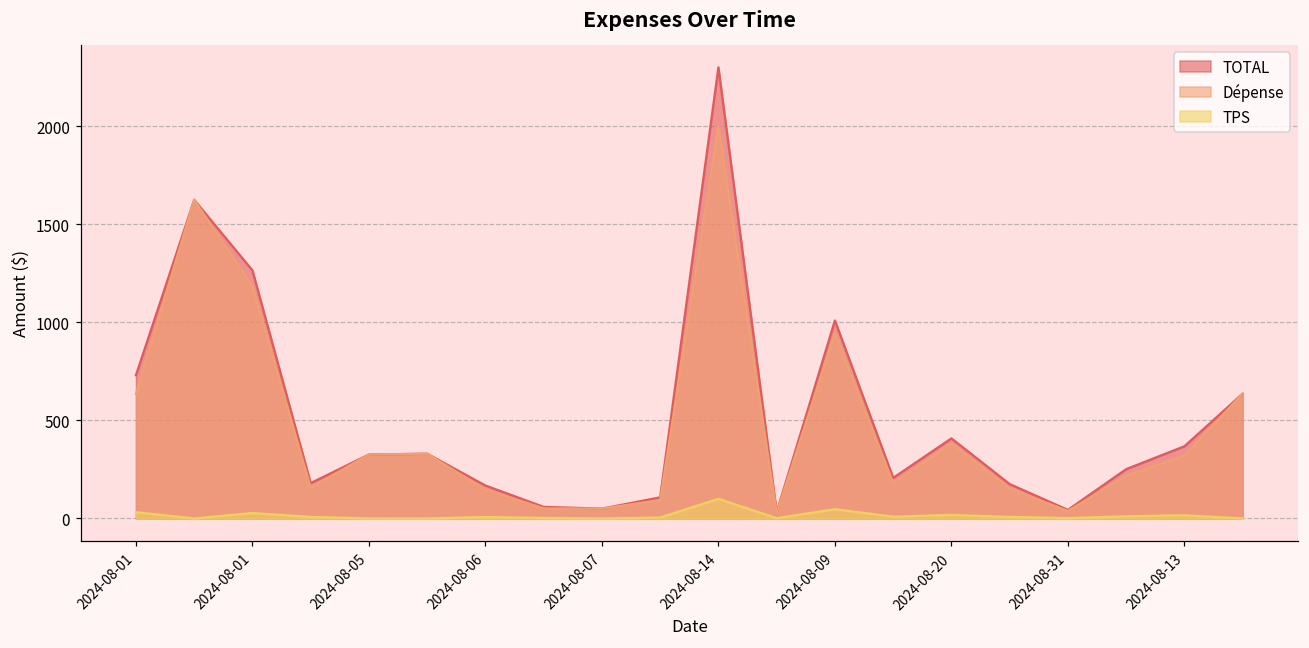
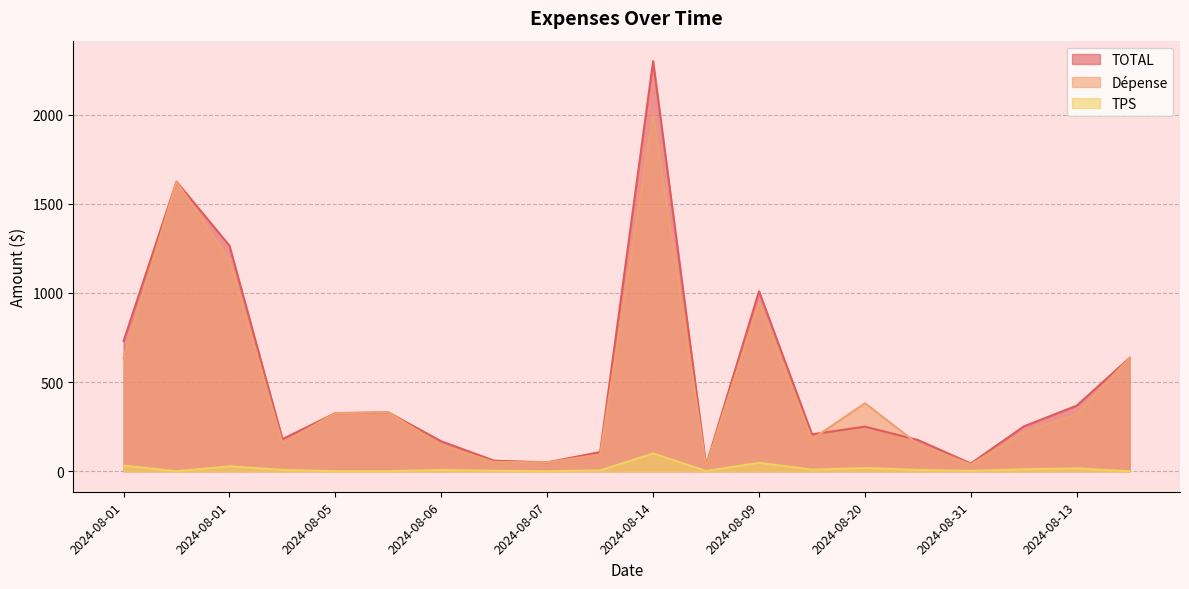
  {
    "TOTAL": {
      "2024-08-14": 2300,
      "2024-08-09": 1010,
-     "2024-08-20": 410
+     "2024-08-20": 250
    }
  }
